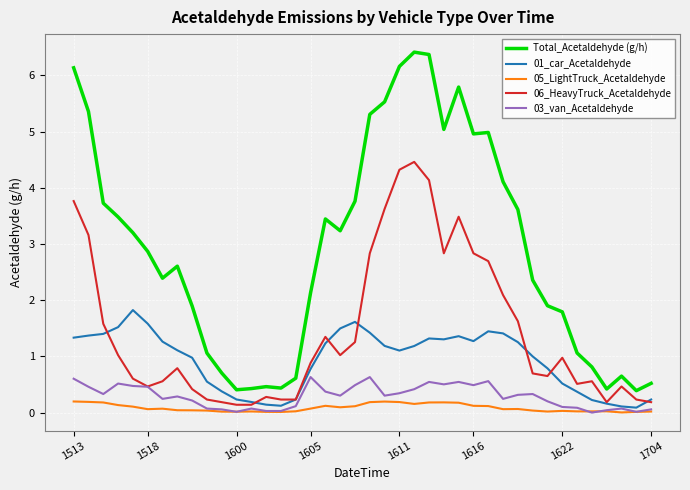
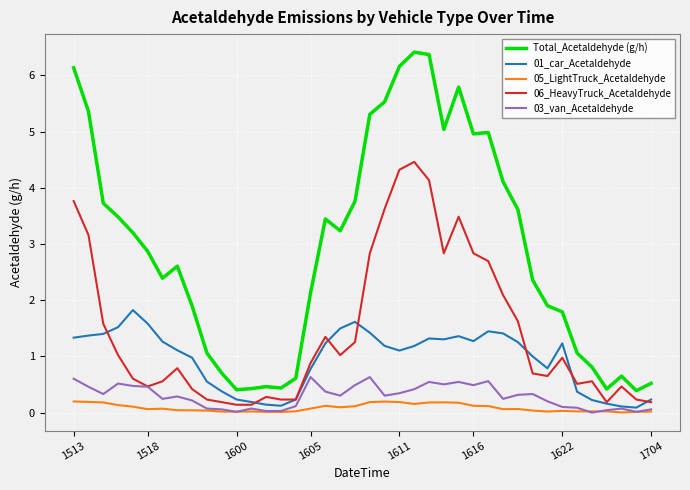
  {
    "Total_Acetaldehyde (g/h)": {
      "1513": 6.1,
      "1518": 2.9,
      "1600": 0.4,
      "1605": 2.1,
      "1611": 6.2,
      "1616": 5.0,
      "1622": 1.8,
      "1704": 0.5
    },
    "01_car_Acetaldehyde": {
      "1513": 1.3,
      "1518": 1.6,
      "1600": 0.2,
      "1605": 0.8,
      "1611": 1.1,
      "1616": 1.3,
-     "1622": 0.5,
+     "1622": 1.2,
      "1704": 0.2
    },
    "05_LightTruck_Acetaldehyde": {
      "1513": 0.2,
      "1518": 0.1,
      "1605": 0.1,
      "1611": 0.2,
      "1616": 0.1,
      "1622": 0.0
    },
    "06_HeavyTruck_Acetaldehyde": {
      "1513": 3.8,
      "1600": 0.1,
      "1605": 0.9,
      "1611": 4.3,
      "1616": 2.8,
      "1622": 1.0,
      "1704": 0.2
    },
    "03_van_Acetaldehyde": {
      "1513": 0.6,
      "1605": 0.6,
      "1611": 0.3,
      "1616": 0.5,
      "1622": 0.1
    }
  }
